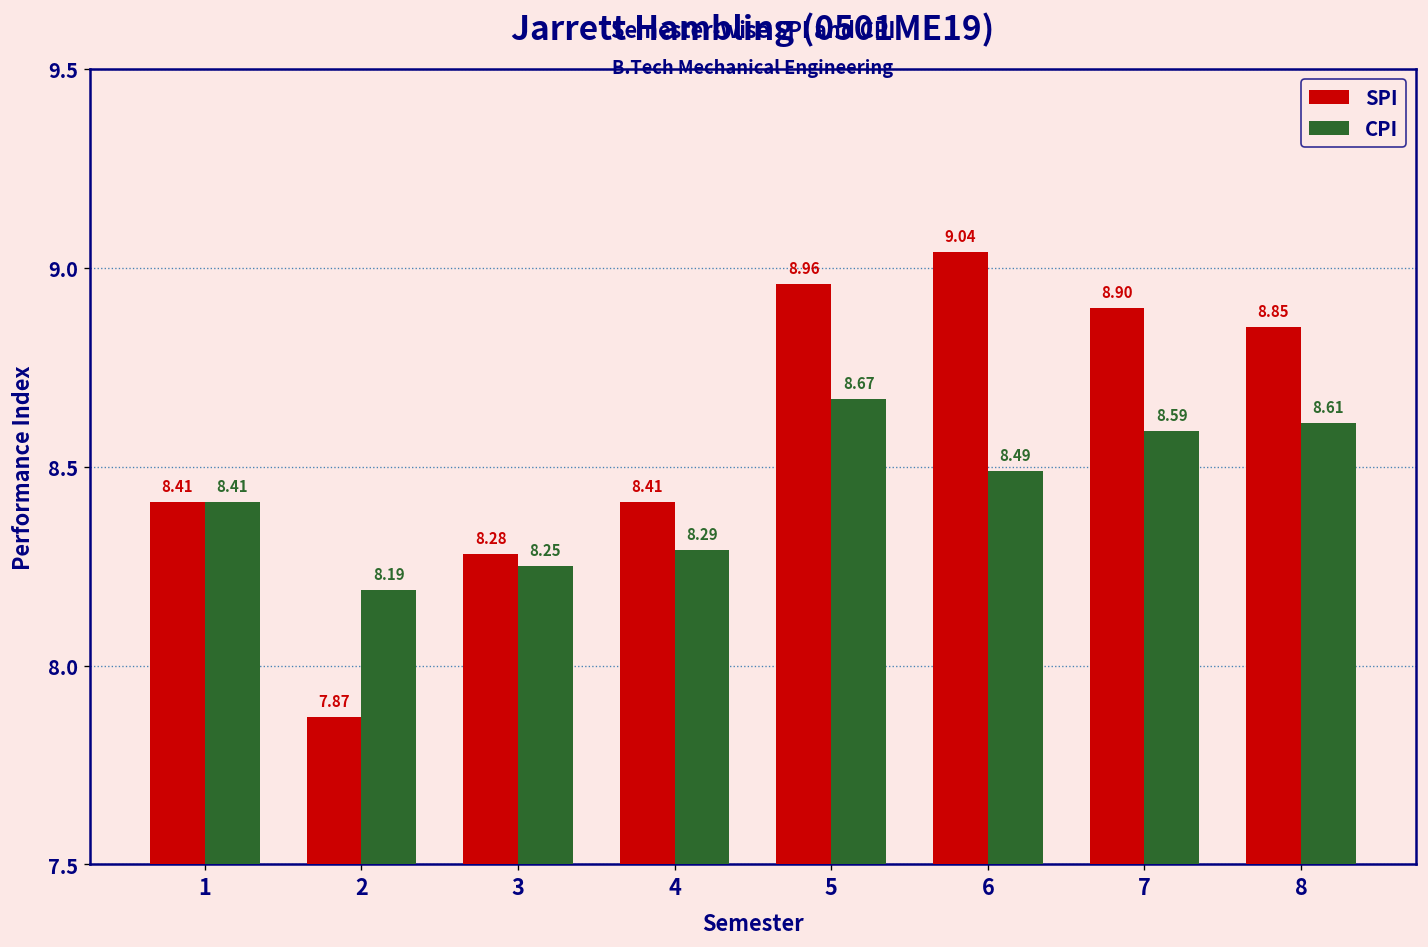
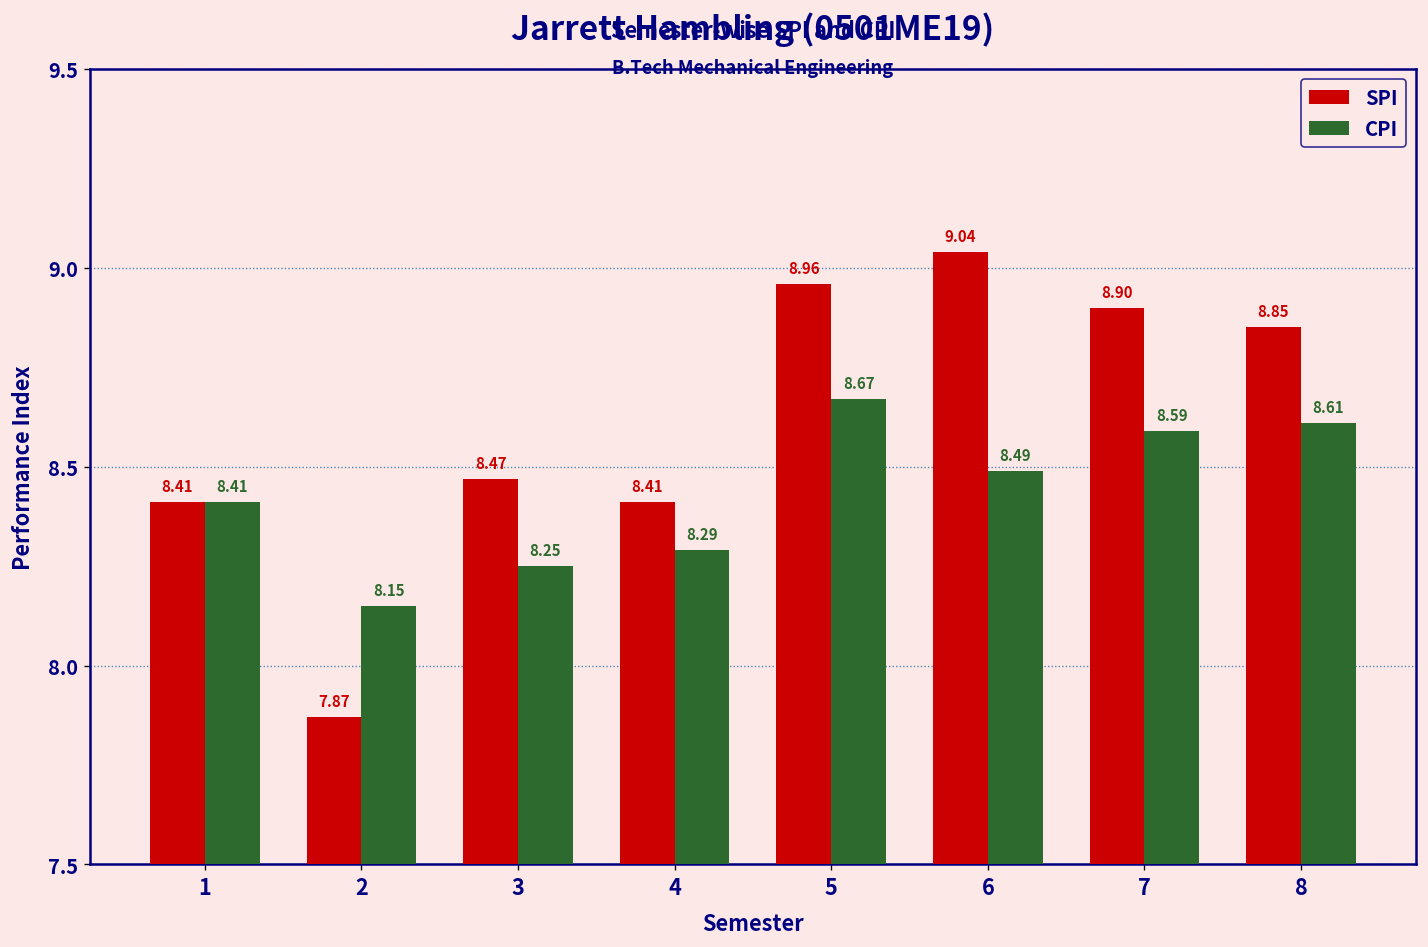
  {
    "SPI": {
      "1": 8.41,
      "2": 7.87,
-     "3": 8.28,
+     "3": 8.47,
      "4": 8.41,
      "5": 8.96,
      "6": 9.04,
      "7": 8.90,
      "8": 8.85
    },
    "CPI": {
      "1": 8.41,
-     "2": 8.19,
+     "2": 8.15,
      "3": 8.25,
      "4": 8.29,
      "5": 8.67,
      "6": 8.49,
      "7": 8.59,
      "8": 8.61
    }
  }
